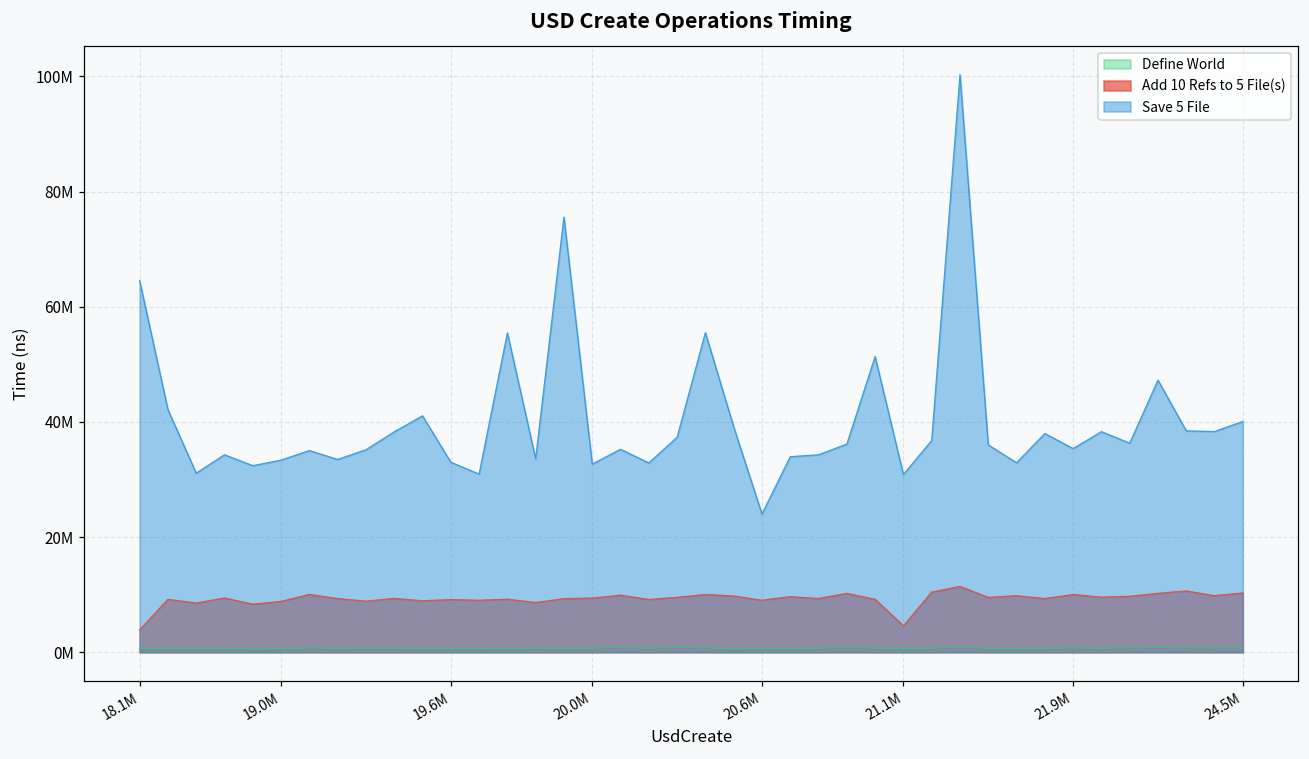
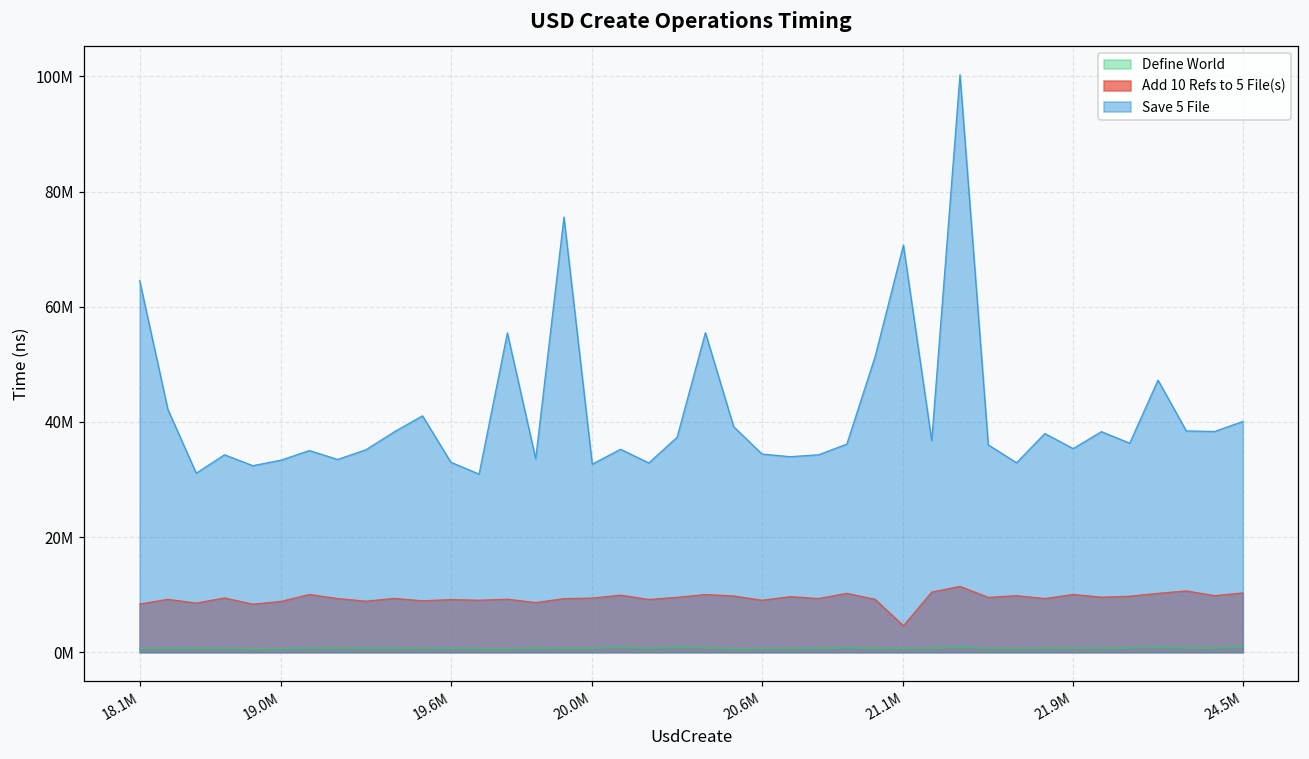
  {
    "Define World": {
      "18.1M": 1000000,
      "19.0M": 1000000,
      "19.6M": 1000000,
      "20.0M": 1000000,
      "20.6M": 1000000,
      "21.1M": 1000000,
      "21.9M": 1000000,
      "24.5M": 1000000
    },
    "Add 10 Refs to 5 File(s)": {
-     "18.1M": 4000000,
+     "18.1M": 8000000,
      "19.0M": 9000000,
      "19.6M": 9000000,
      "20.0M": 9000000,
      "20.6M": 9000000,
      "21.1M": 5000000,
      "21.9M": 10000000,
      "24.5M": 10000000
    },
    "Save 5 File": {
      "18.1M": 65000000,
      "19.0M": 33000000,
      "19.6M": 33000000,
      "20.0M": 33000000,
-     "20.6M": 24000000,
-     "21.1M": 31000000,
+     "20.6M": 34000000,
+     "21.1M": 71000000,
      "21.9M": 35000000,
      "24.5M": 40000000
    }
  }
